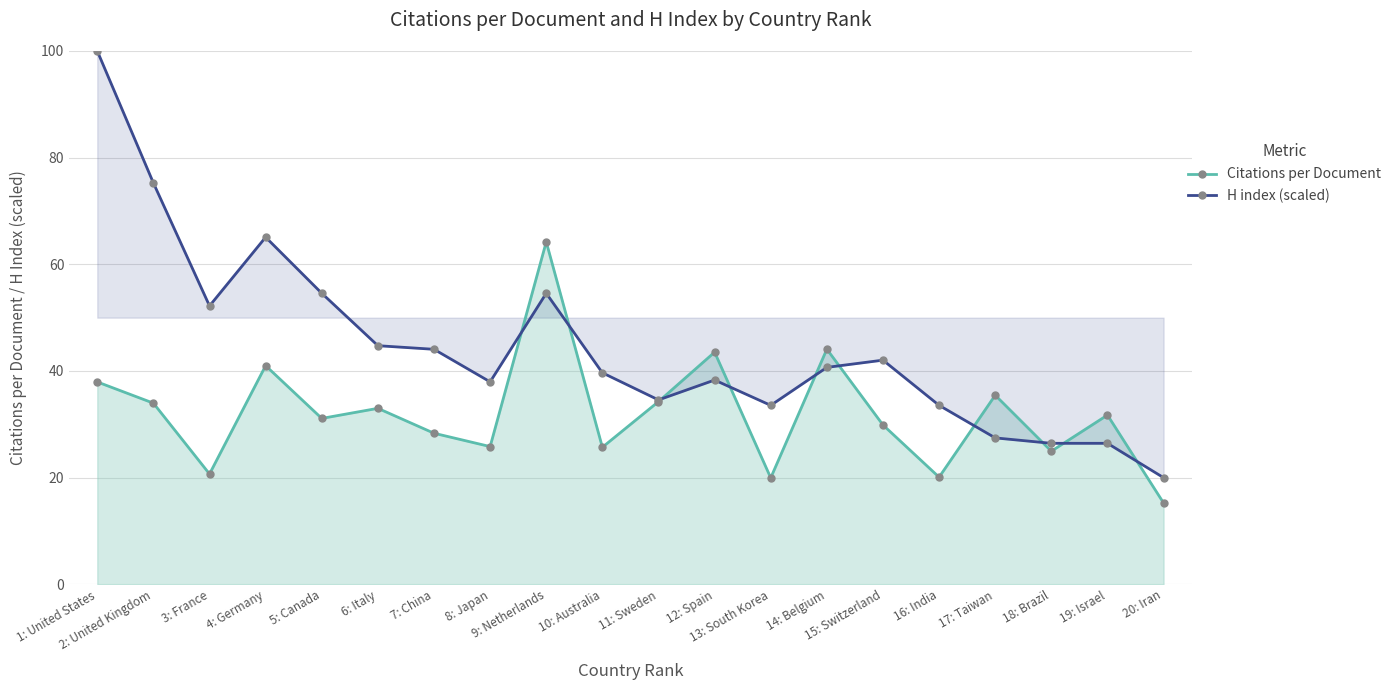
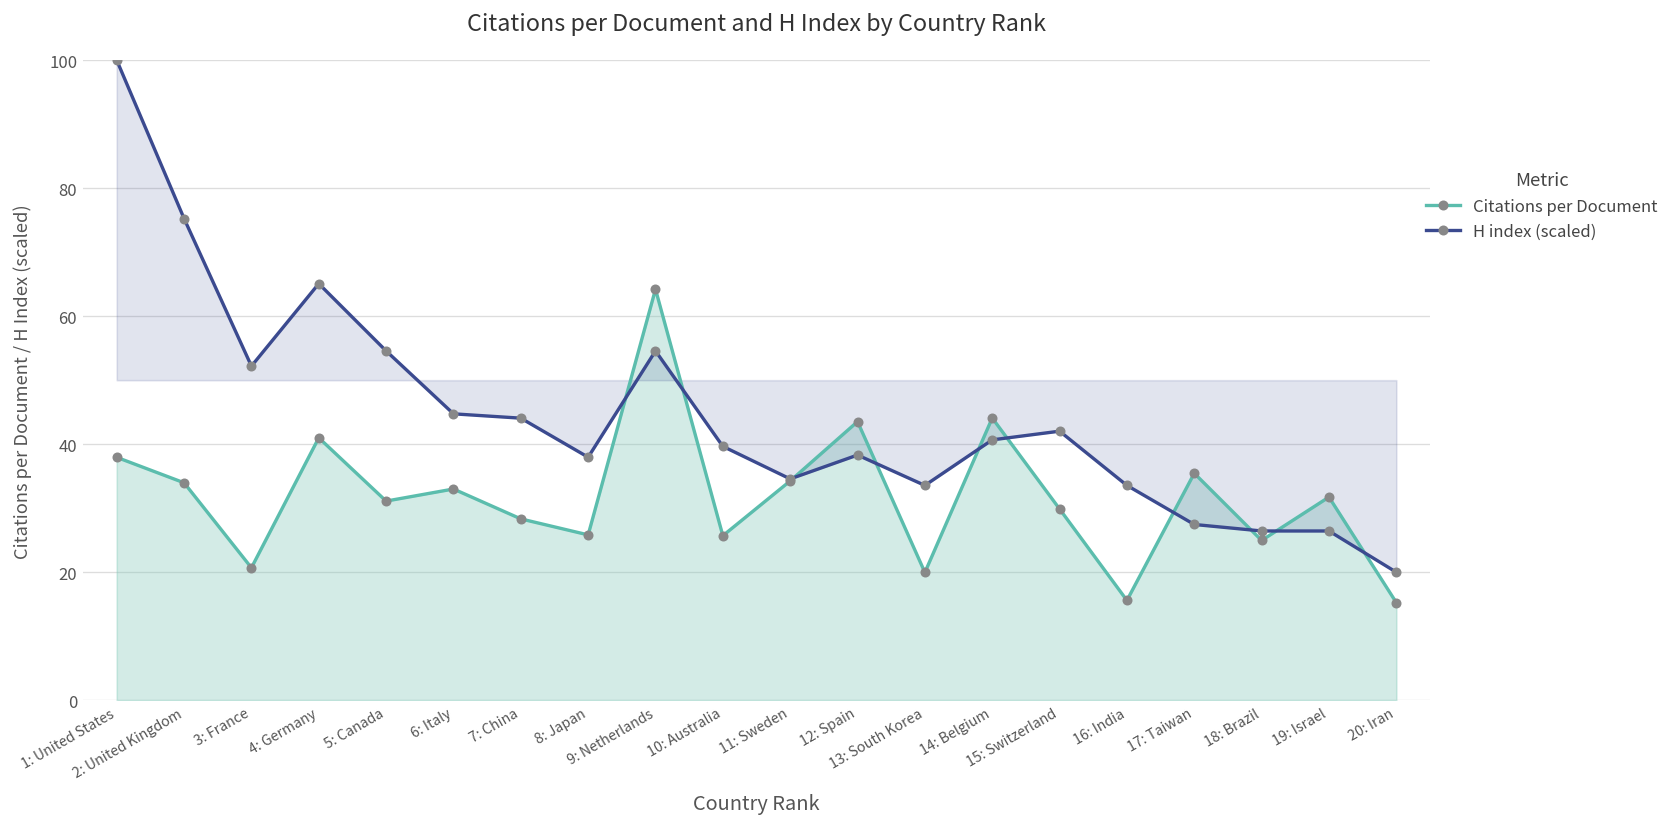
  {
    "Citations per Document": {
      "1: United States": 38,
      "2: United Kingdom": 34,
      "3: France": 21,
      "4: Germany": 41,
      "5: Canada": 31,
      "6: Italy": 33,
      "7: China": 28,
      "8: Japan": 26,
      "9: Netherlands": 64,
      "10: Australia": 26,
      "12: Spain": 44,
      "13: South Korea": 20,
      "14: Belgium": 44,
      "15: Switzerland": 30,
-     "16: India": 20,
+     "16: India": 16,
      "17: Taiwan": 35,
      "18: Brazil": 25,
      "19: Israel": 32,
      "20: Iran": 15
    }
  }
